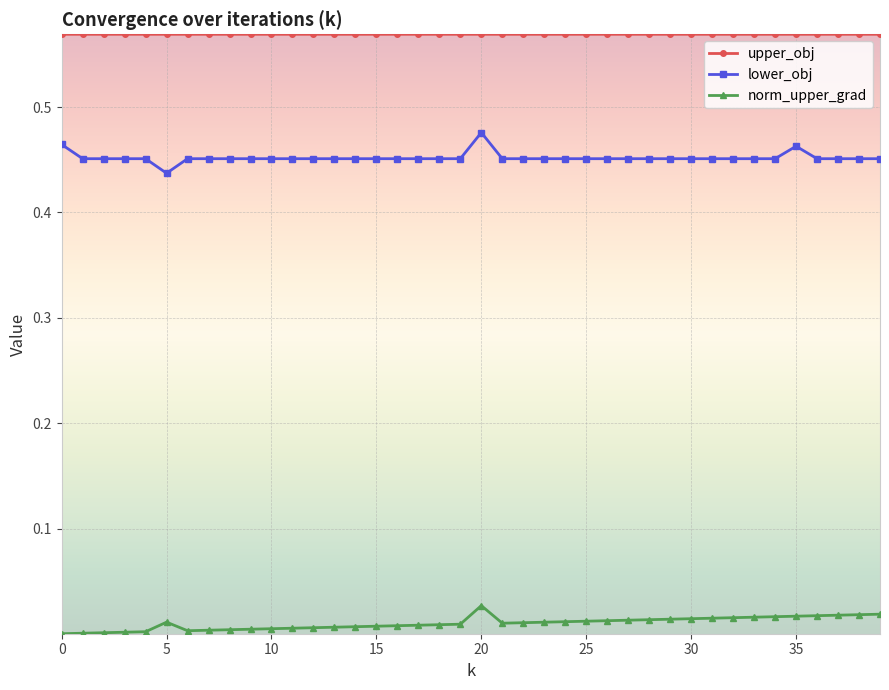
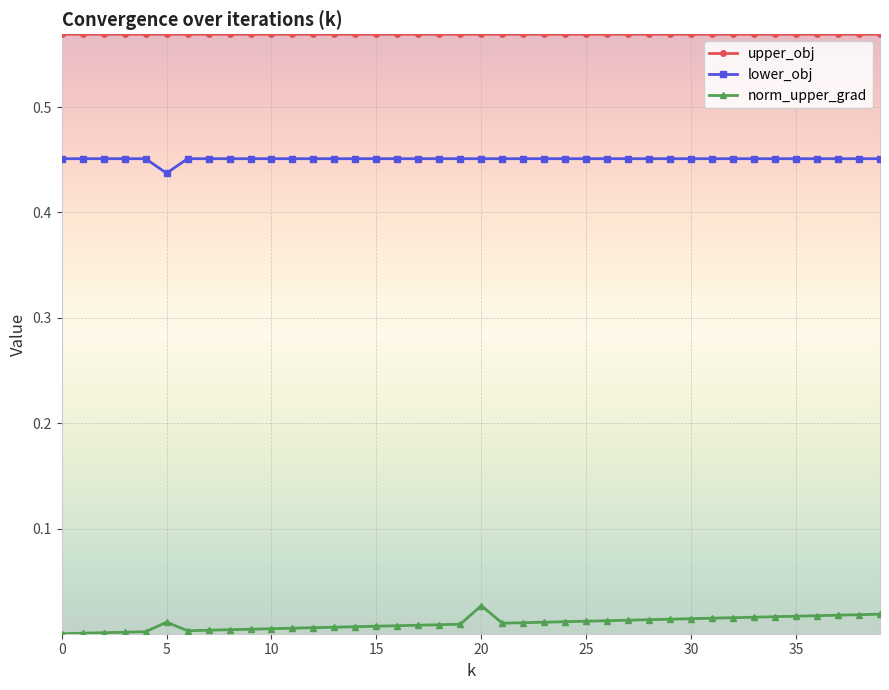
  {
    "upper_obj": {
      "0": 0.569,
      "5": 0.569,
      "10": 0.569,
      "15": 0.569,
      "20": 0.569,
      "25": 0.569,
      "30": 0.569,
      "35": 0.569
    },
    "lower_obj": {
-     "0": 0.465,
+     "0": 0.451,
      "5": 0.437,
      "10": 0.451,
      "15": 0.451,
-     "20": 0.476,
+     "20": 0.451,
      "25": 0.451,
      "30": 0.451,
-     "35": 0.463
+     "35": 0.451
    },
    "norm_upper_grad": {
      "0": 0.000,
      "5": 0.011,
      "10": 0.005,
      "15": 0.008,
      "20": 0.027,
      "25": 0.012,
      "30": 0.015,
      "35": 0.017
    }
  }
